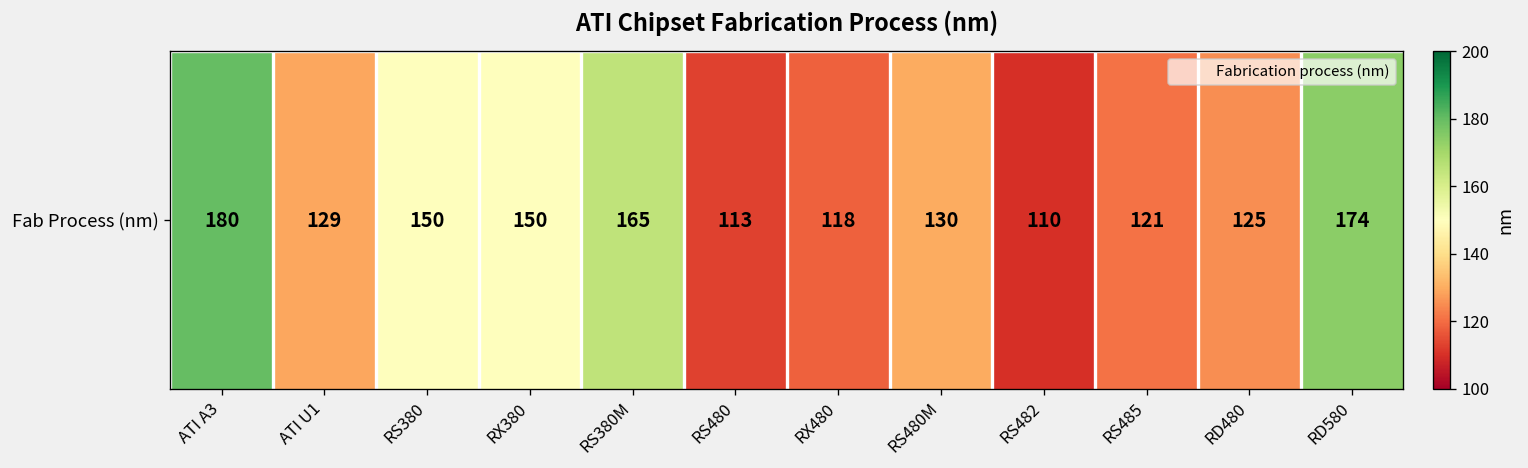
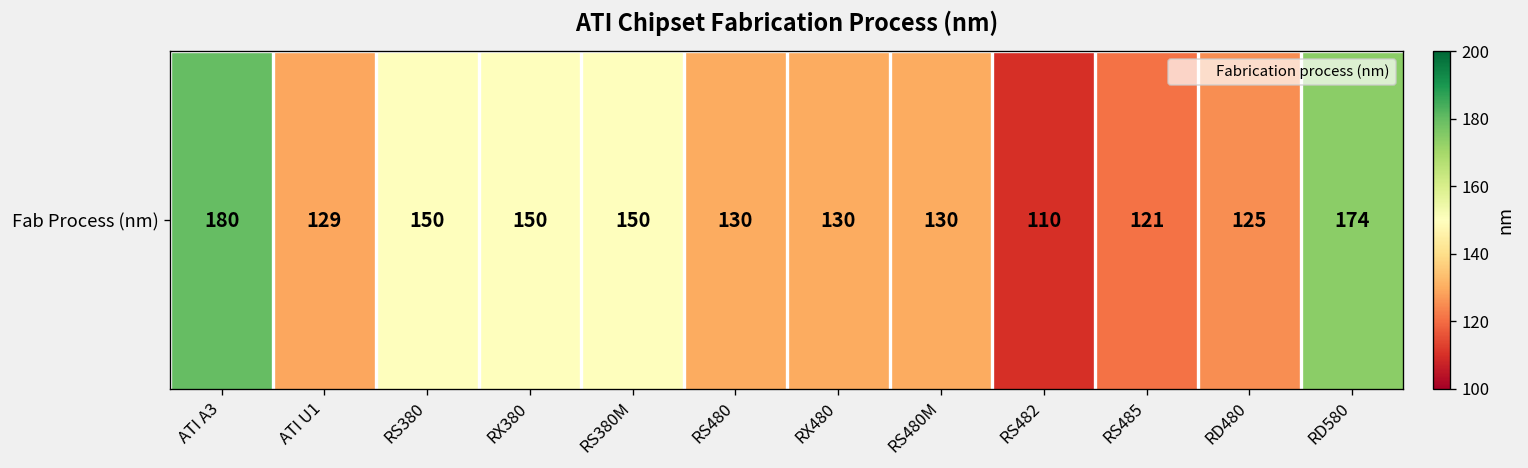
  {
    "Fab Process (nm)": {
      "ATI A3": 180,
      "ATI U1": 129,
      "RS380": 150,
      "RX380": 150,
-     "RS380M": 165,
-     "RS480": 113,
-     "RX480": 118,
+     "RS380M": 150,
+     "RS480": 130,
+     "RX480": 130,
      "RS480M": 130,
      "RS482": 110,
      "RS485": 121,
      "RD480": 125,
      "RD580": 174
    }
  }
